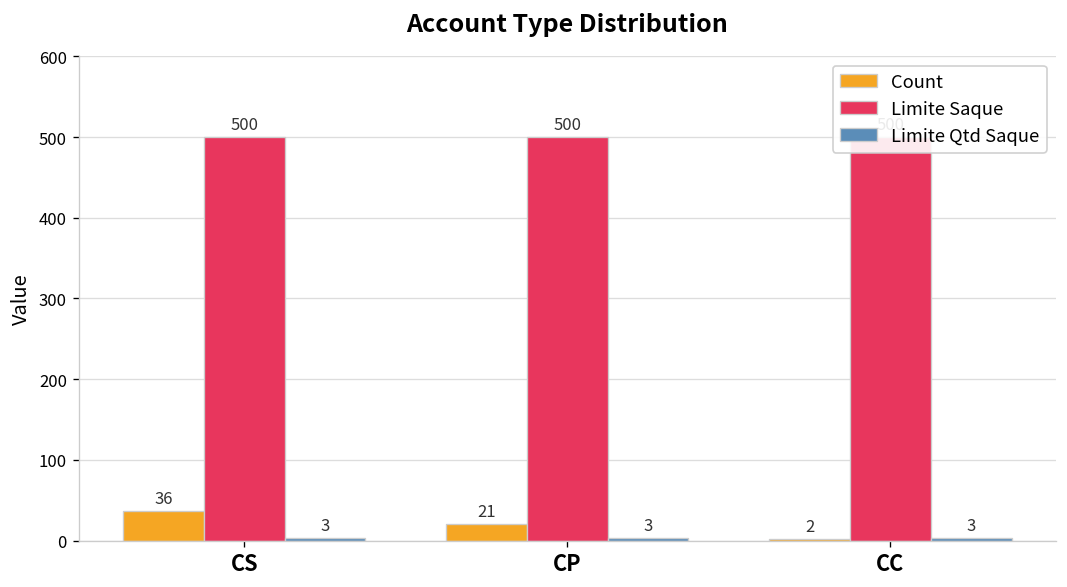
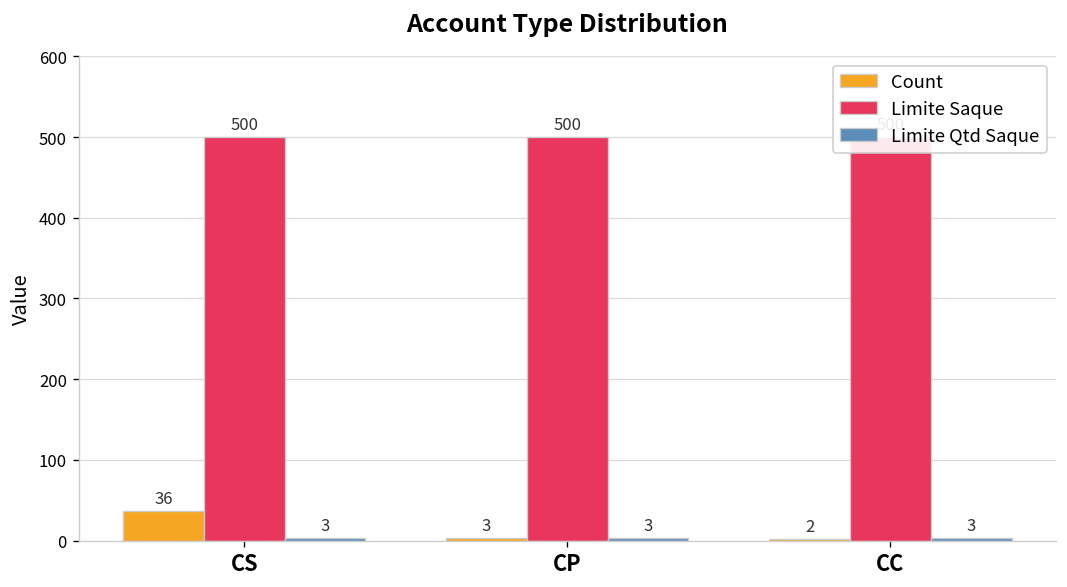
  {
    "Count": {
      "CS": 36,
-     "CP": 21,
+     "CP": 3,
      "CC": 2
    },
    "Limite Saque": {
      "CS": 500,
      "CP": 500
    },
    "Limite Qtd Saque": {
      "CS": 3,
      "CP": 3,
      "CC": 3
    }
  }
